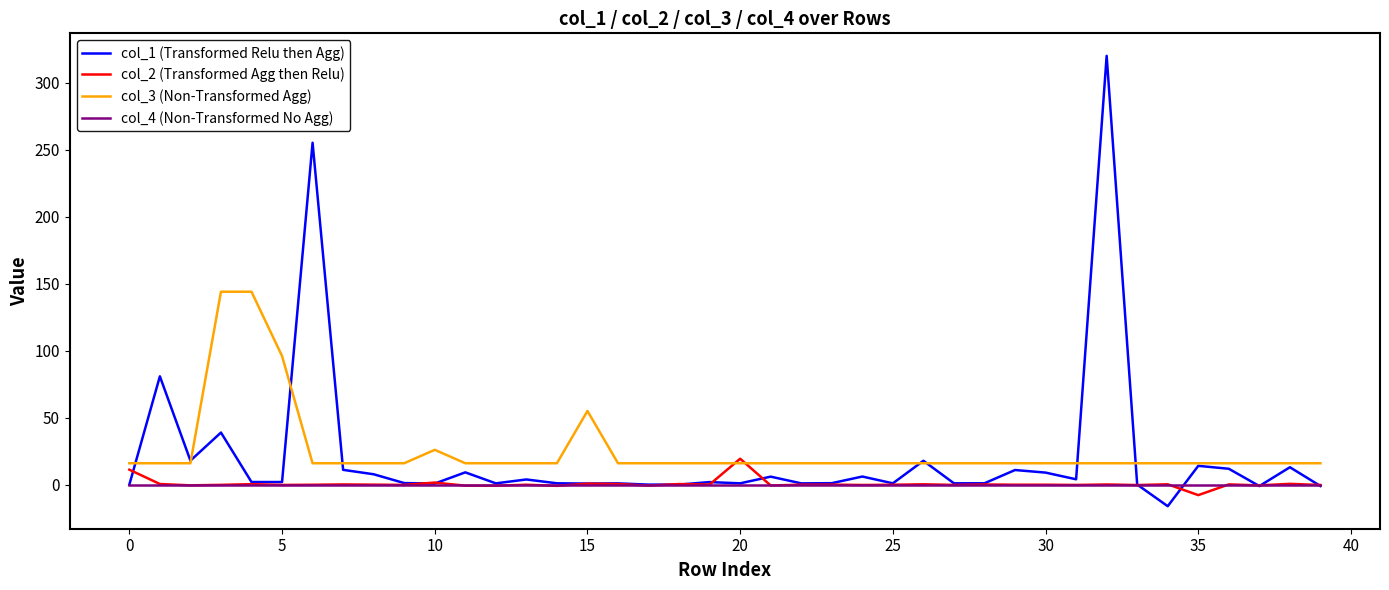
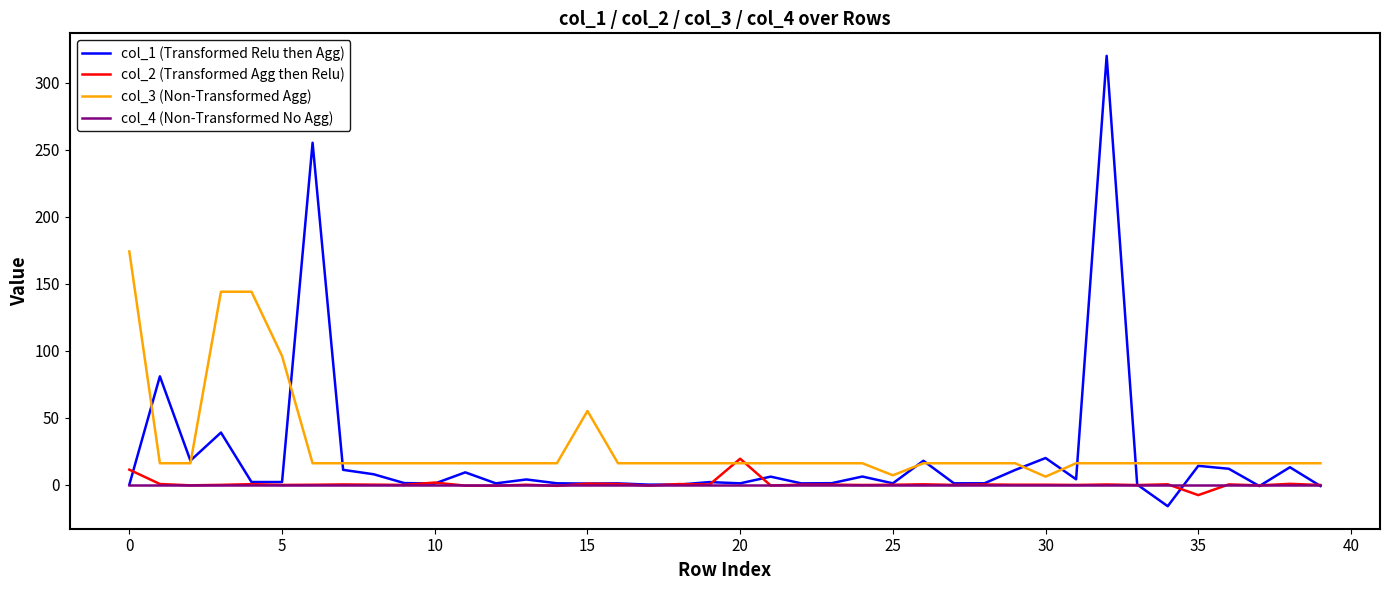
  {
    "col_1 (Transformed Relu then Agg)": {
      "5": 2,
-     "30": 9,
+     "30": 20,
      "35": 14
    },
    "col_2 (Transformed Agg then Relu)": {
      "0": 11,
      "20": 19,
      "35": -8
    },
    "col_3 (Non-Transformed Agg)": {
-     "0": 16,
+     "0": 174,
      "5": 96,
-     "10": 26,
+     "10": 16,
      "15": 55,
      "20": 16,
-     "25": 16,
-     "30": 16,
+     "25": 7,
+     "30": 6,
      "35": 16
    },
    "col_4 (Non-Transformed No Agg)": {
      "35": 0
    }
  }
